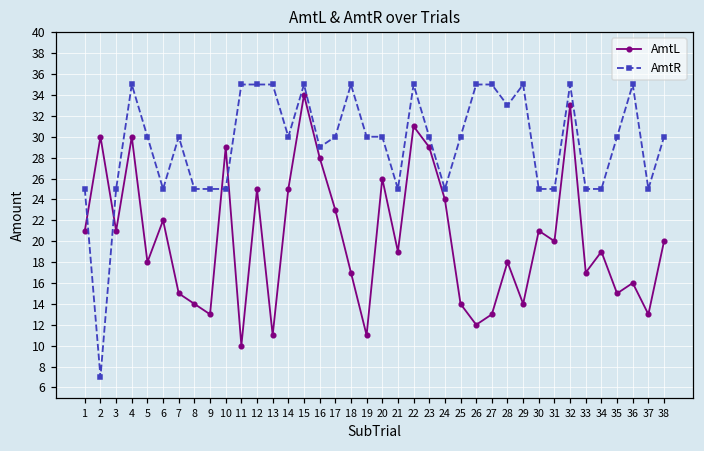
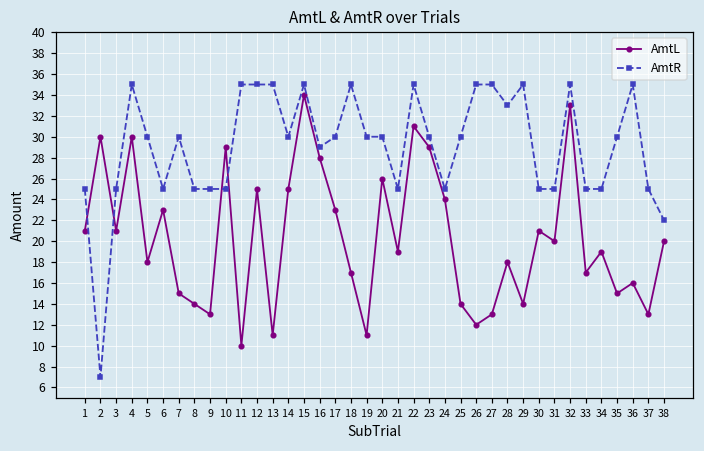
  {
    "AmtL": {
      "1": 21,
      "2": 30,
      "3": 21,
      "4": 30,
      "5": 18,
-     "6": 22,
+     "6": 23,
      "7": 15,
      "8": 14,
      "9": 13,
      "10": 29,
      "11": 10,
      "12": 25,
      "13": 11,
      "14": 25,
      "15": 34,
      "16": 28,
      "17": 23,
      "18": 17,
      "19": 11,
      "20": 26,
      "21": 19,
      "22": 31,
      "23": 29,
      "24": 24,
      "25": 14,
      "26": 12,
      "27": 13,
      "28": 18,
      "29": 14,
      "30": 21,
      "31": 20,
      "32": 33,
      "33": 17,
      "34": 19,
      "35": 15,
      "36": 16,
      "37": 13,
      "38": 20
    },
    "AmtR": {
      "1": 25,
      "2": 7,
      "3": 25,
      "4": 35,
      "5": 30,
      "6": 25,
      "7": 30,
      "8": 25,
      "9": 25,
      "10": 25,
      "11": 35,
      "12": 35,
      "13": 35,
      "14": 30,
      "15": 35,
      "16": 29,
      "17": 30,
      "18": 35,
      "19": 30,
      "20": 30,
      "21": 25,
      "22": 35,
      "23": 30,
      "24": 25,
      "25": 30,
      "26": 35,
      "27": 35,
      "28": 33,
      "29": 35,
      "30": 25,
      "31": 25,
      "32": 35,
      "33": 25,
      "34": 25,
      "35": 30,
      "36": 35,
      "37": 25,
-     "38": 30
+     "38": 22
    }
  }
